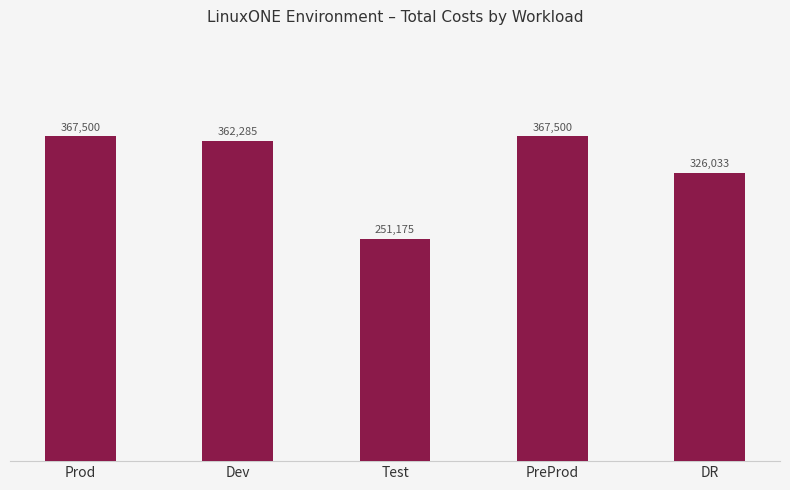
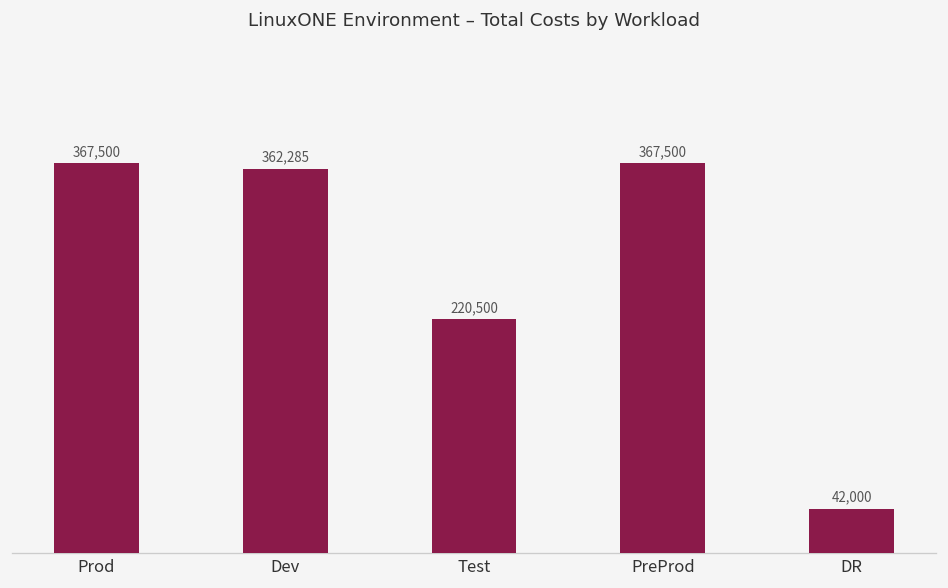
  {
    "Prod": "367,500",
    "Dev": "362,285",
-   "Test": "251,175",
+   "Test": "220,500",
    "PreProd": "367,500",
-   "DR": "326,033"
+   "DR": "42,000"
  }
